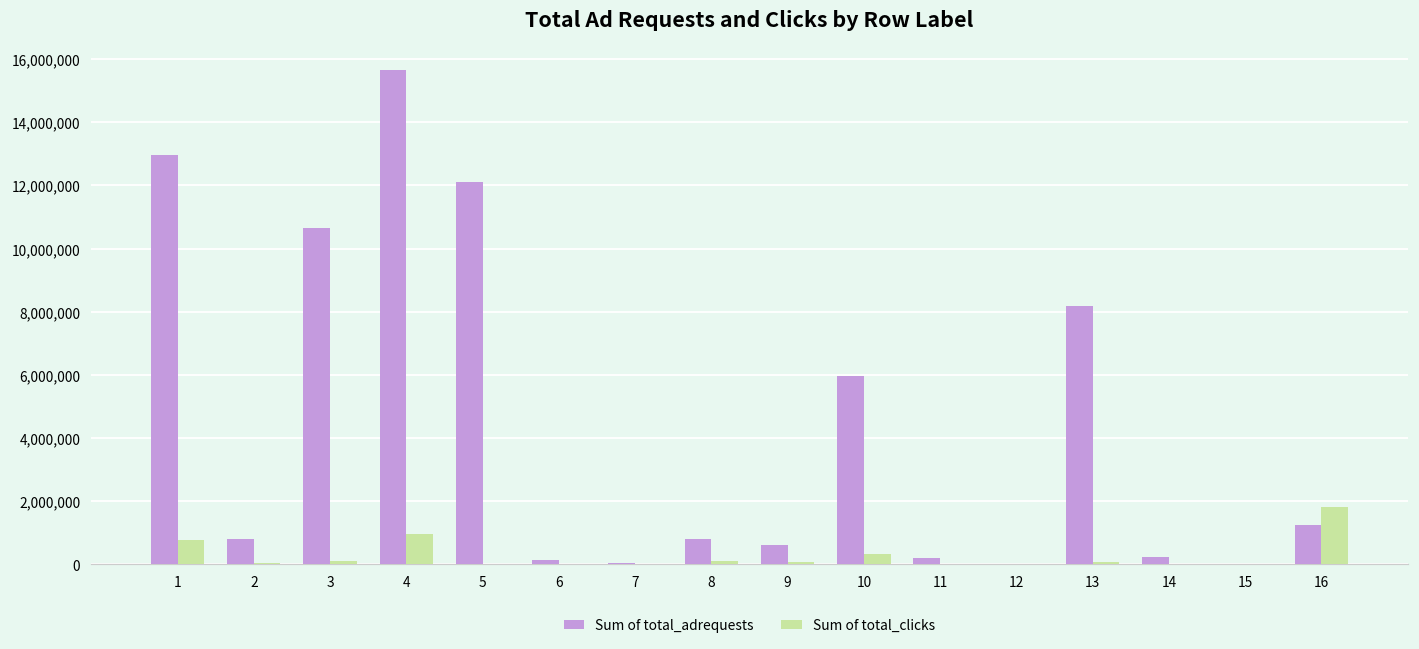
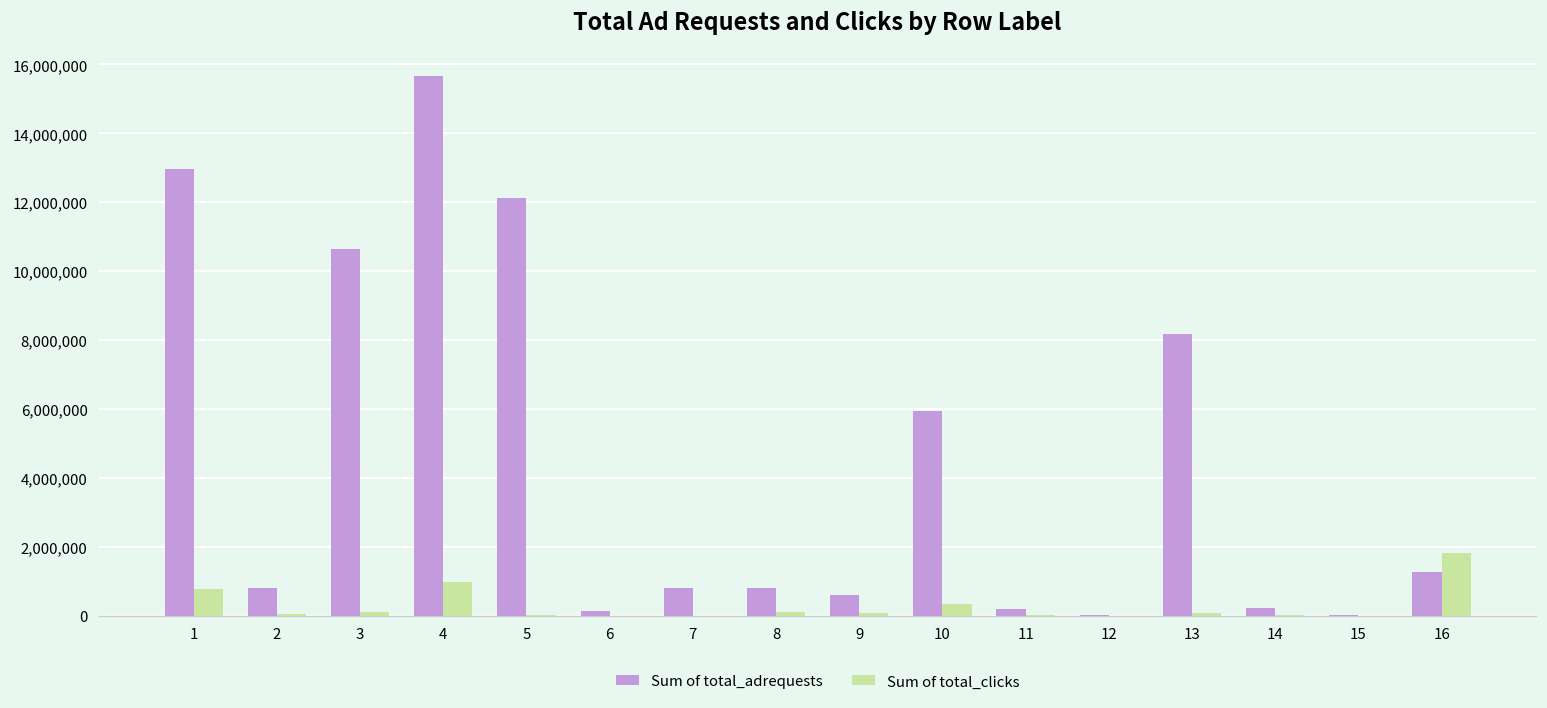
  {
    "Sum of total_adrequests": {
      "1": "13,000,000",
      "2": "800,000",
      "3": "10,600,000",
      "4": "15,700,000",
      "5": "12,100,000",
      "6": "100,000",
-     "7": "0",
+     "7": "800,000",
      "8": "800,000",
      "9": "600,000",
      "10": "5,900,000",
      "11": "200,000",
      "13": "8,200,000",
      "14": "200,000",
      "16": "1,300,000"
    },
    "Sum of total_clicks": {
      "1": "800,000",
      "3": "100,000",
      "4": "1,000,000",
      "8": "100,000",
      "10": "300,000",
      "16": "1,800,000"
    }
  }
